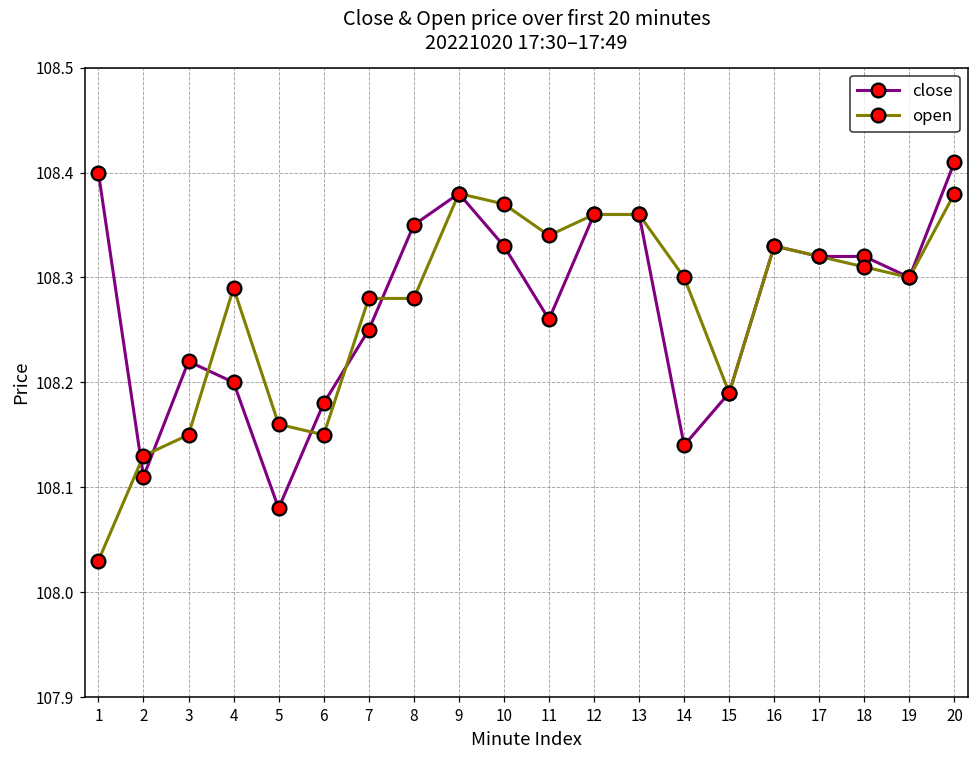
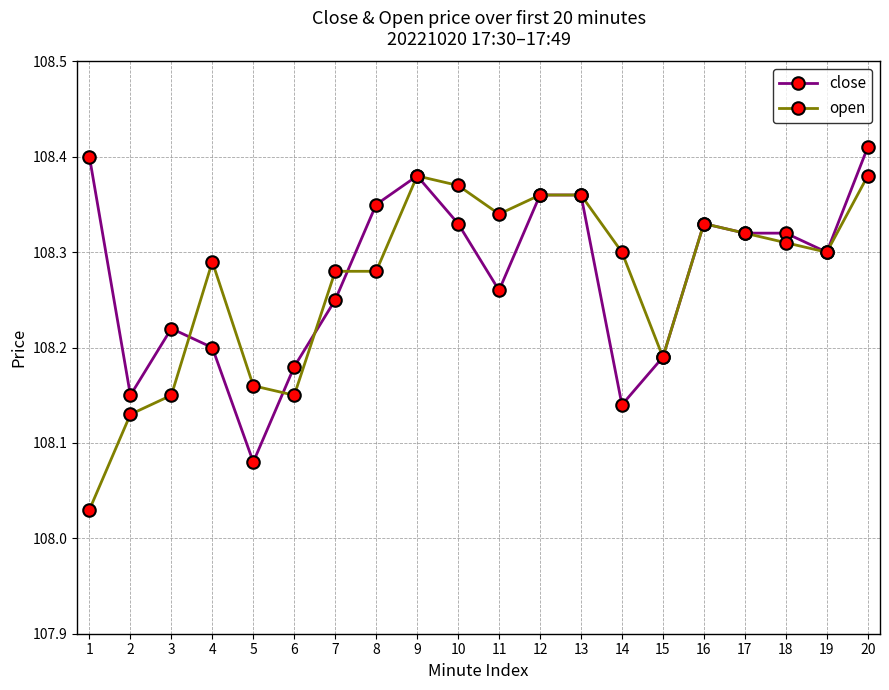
  {
    "close": {
      "1": 108.40,
-     "2": 108.11,
+     "2": 108.15,
      "3": 108.22,
      "4": 108.20,
      "5": 108.08,
      "6": 108.18,
      "7": 108.25,
      "8": 108.35,
      "10": 108.33,
      "11": 108.26,
      "14": 108.14,
      "18": 108.32,
      "20": 108.41
    },
    "open": {
      "1": 108.03,
      "2": 108.13,
      "3": 108.15,
      "4": 108.29,
      "5": 108.16,
      "6": 108.15,
      "7": 108.28,
      "8": 108.28,
      "10": 108.37,
      "11": 108.34,
      "14": 108.30,
      "18": 108.31,
      "20": 108.38
    }
  }
